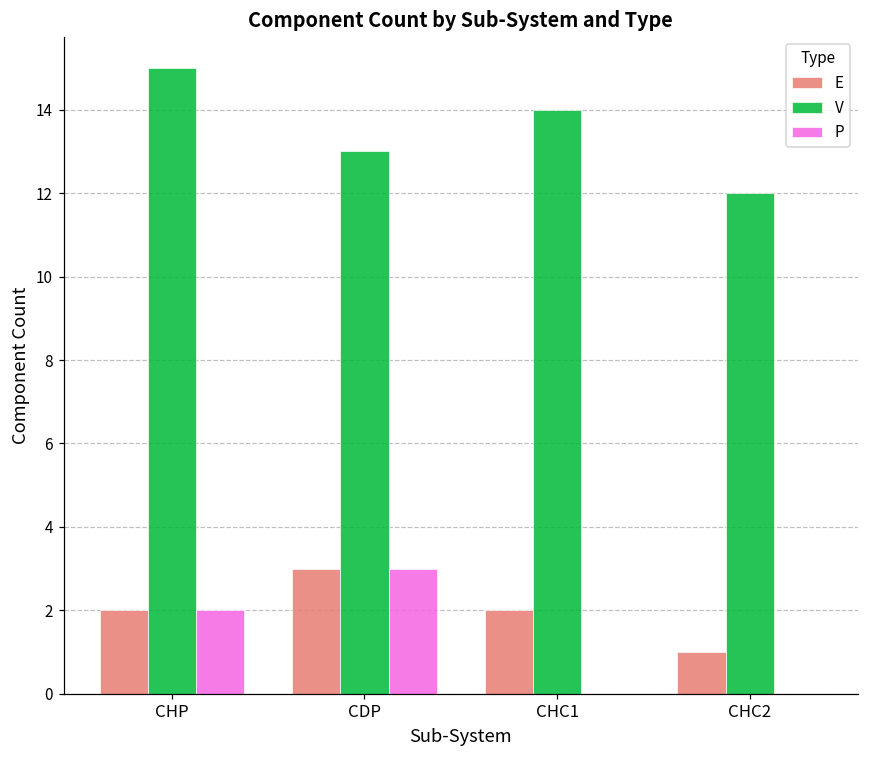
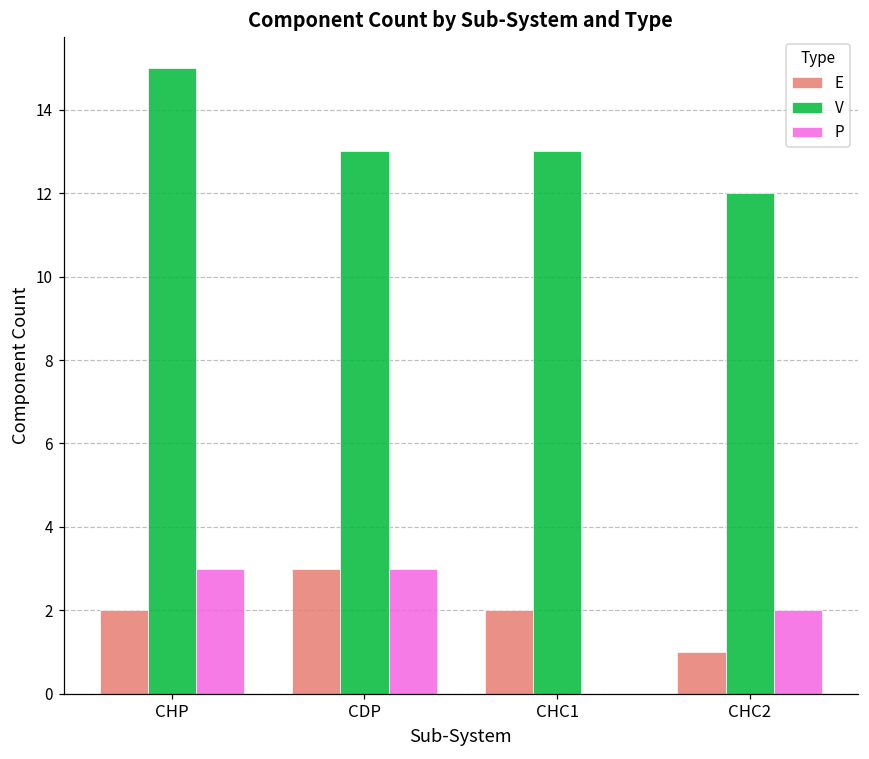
  {
    "E": {
      "CHP": 2,
      "CDP": 3,
      "CHC1": 2,
      "CHC2": 1
    },
    "V": {
      "CHP": 15,
      "CDP": 13,
-     "CHC1": 14,
+     "CHC1": 13,
      "CHC2": 12
    },
    "P": {
-     "CHP": 2,
+     "CHP": 3,
      "CDP": 3,
      "CHC1": 0,
-     "CHC2": 0
+     "CHC2": 2
    }
  }
